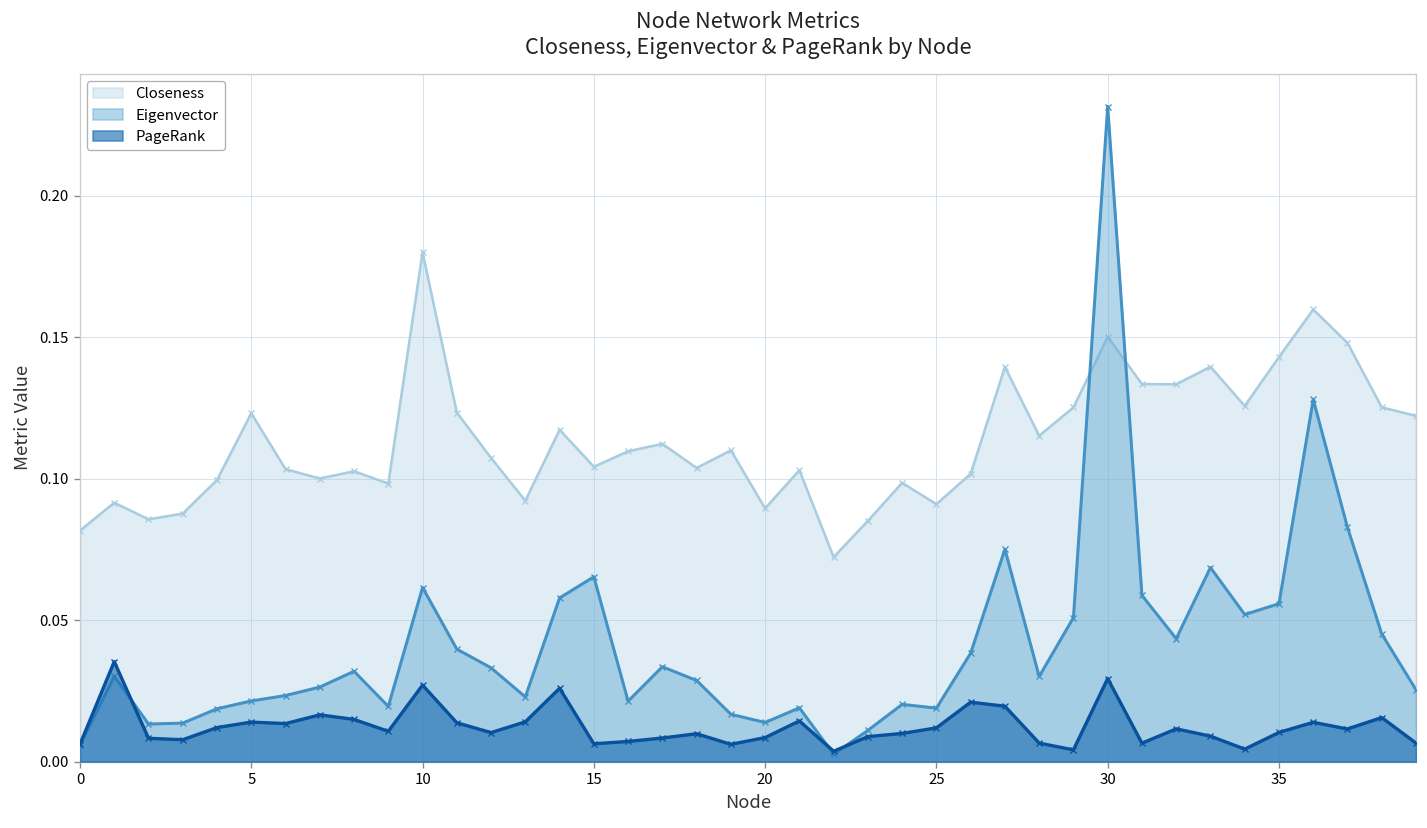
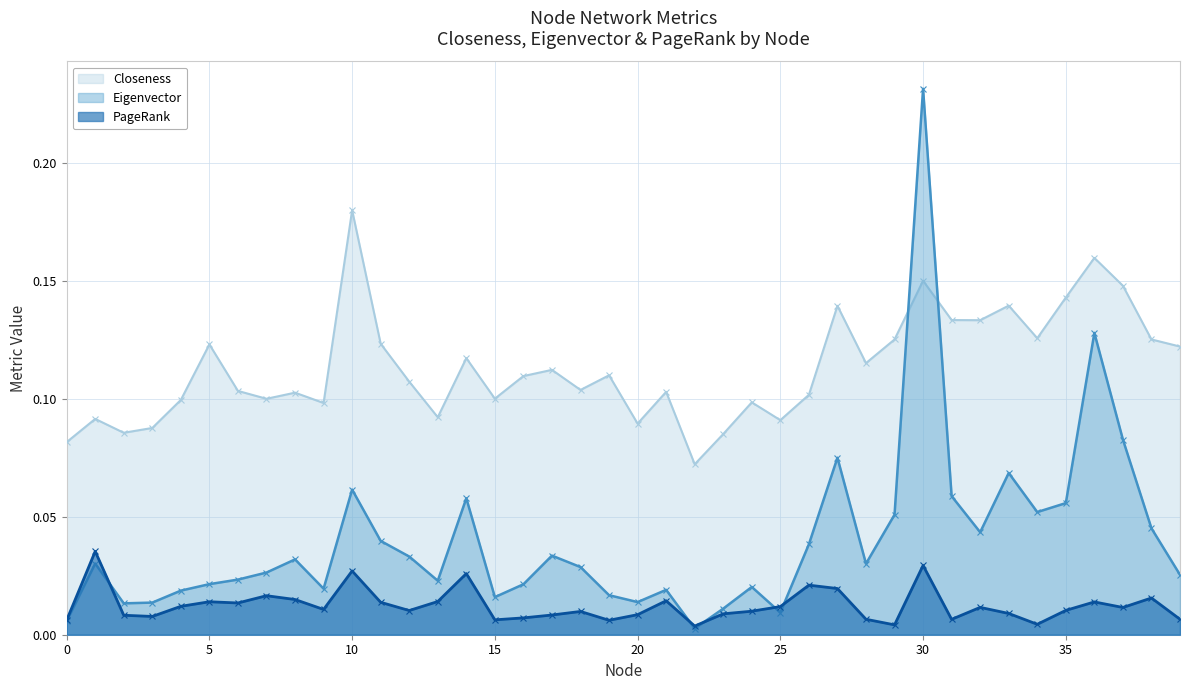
  {
    "Closeness": {
      "0": 0.082,
      "5": 0.123,
      "10": 0.180,
-     "15": 0.104,
+     "15": 0.100,
      "20": 0.090,
      "25": 0.091,
      "30": 0.150,
      "35": 0.143
    },
    "Eigenvector": {
      "5": 0.021,
      "10": 0.062,
-     "15": 0.065,
+     "15": 0.016,
      "20": 0.014,
-     "25": 0.019,
+     "25": 0.009,
      "30": 0.231,
      "35": 0.056
    },
    "PageRank": {
      "5": 0.014,
      "10": 0.027,
      "15": 0.006,
      "20": 0.009,
      "25": 0.012,
      "30": 0.029,
      "35": 0.010
    }
  }
